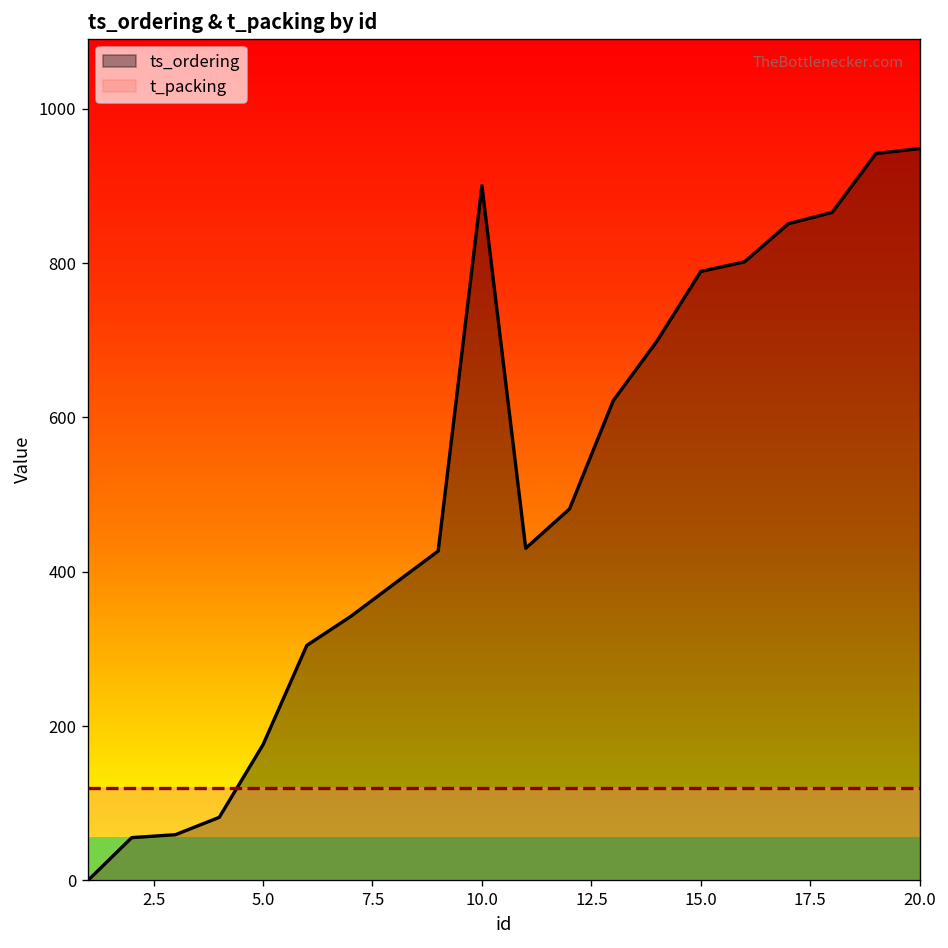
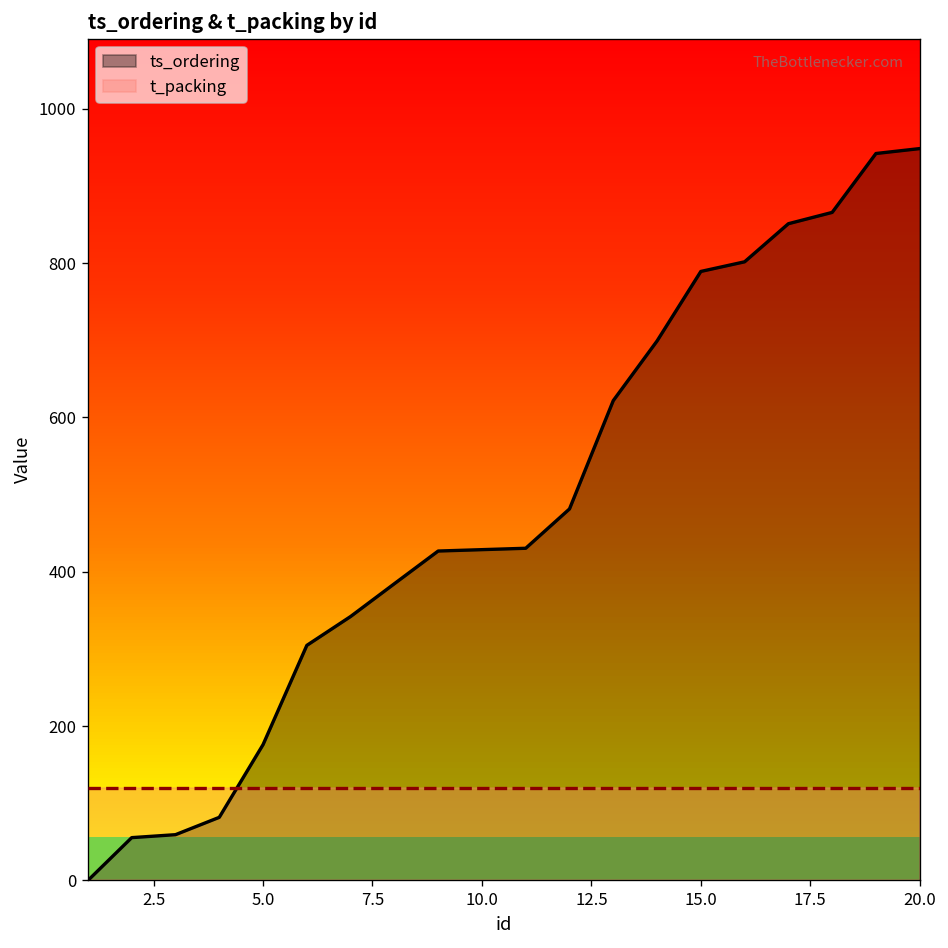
  {
    "ts_ordering": {
      "5.0": 180,
-     "10.0": 900,
+     "10.0": 430,
      "15.0": 790,
      "20.0": 950
    },
    "t_packing": {
      "5.0": 120,
      "10.0": 120,
      "15.0": 120,
      "20.0": 120
    }
  }
